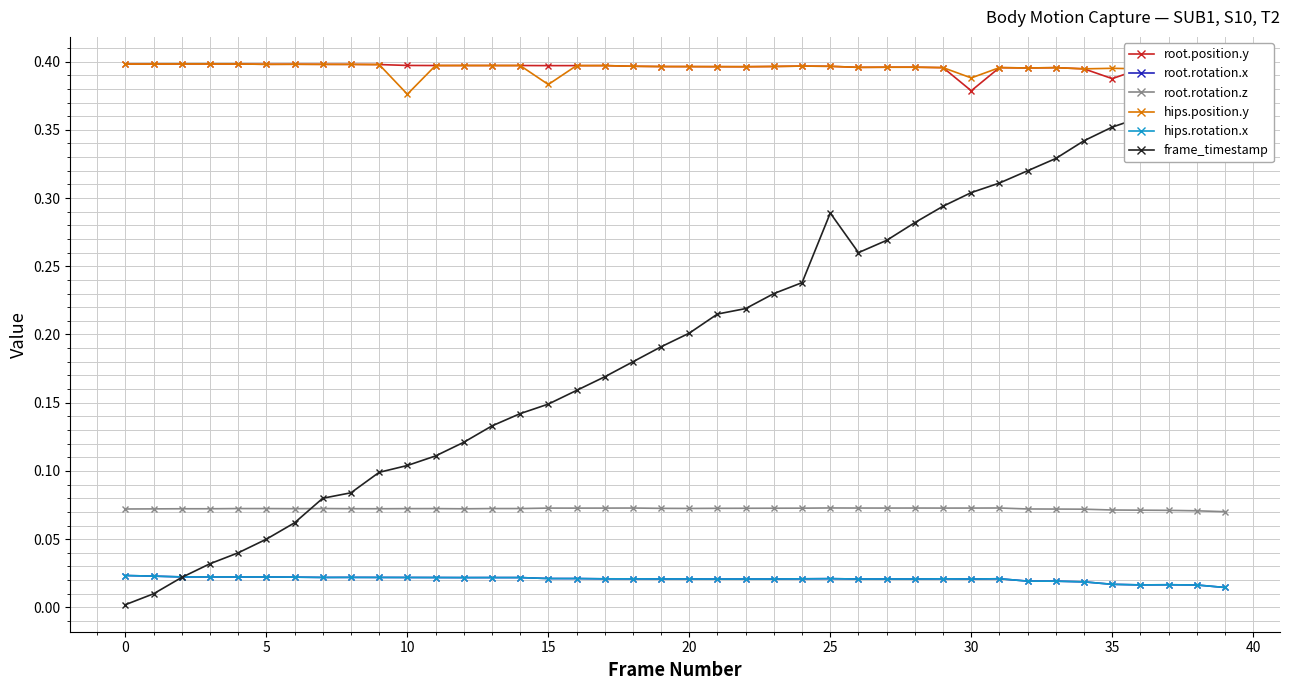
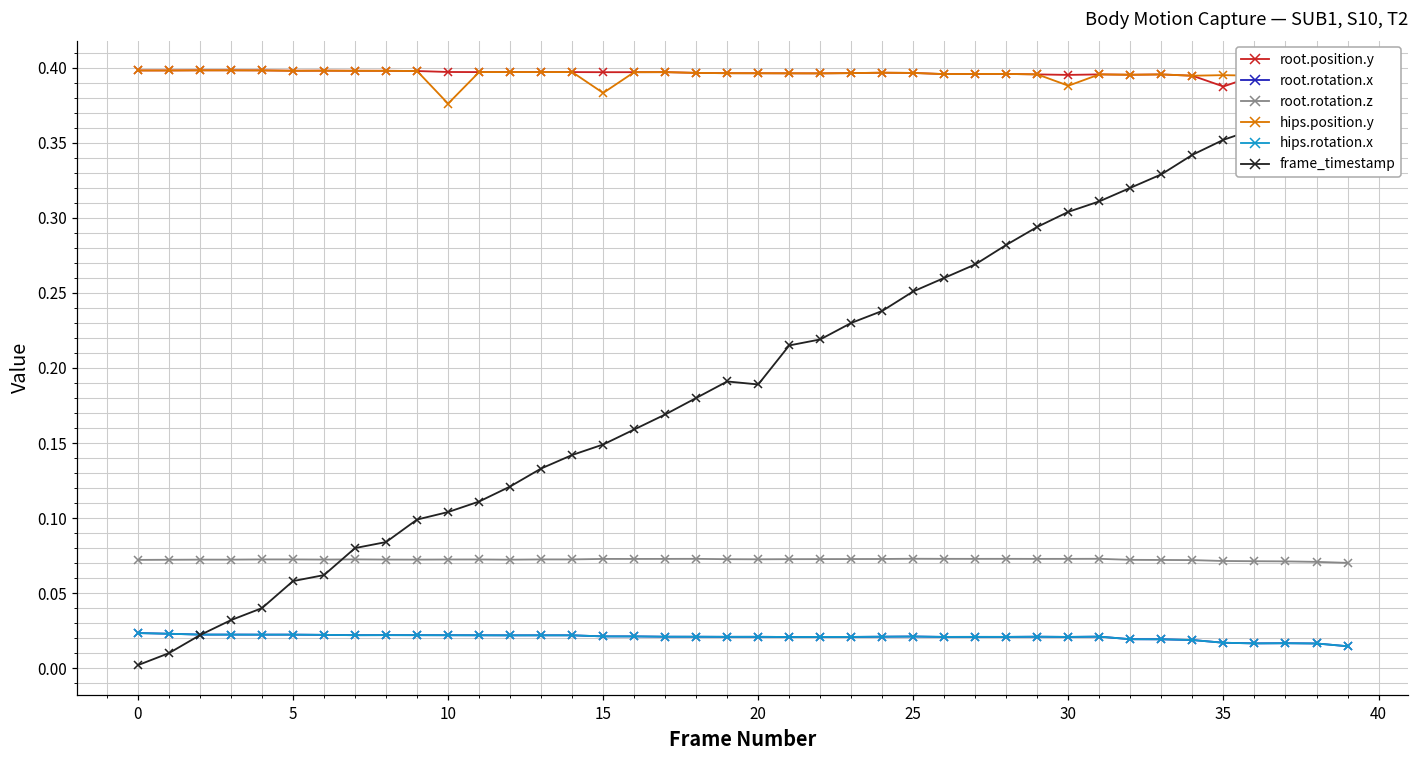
  {
    "root.position.y": {
      "10": 0.397,
      "15": 0.397,
-     "30": 0.379,
+     "30": 0.395,
      "35": 0.387
    },
    "hips.rotation.x": {
      "0": 0.023,
      "5": 0.022,
      "10": 0.022,
      "15": 0.021,
      "20": 0.021,
      "25": 0.021,
      "30": 0.021,
      "35": 0.017
    },
    "root.rotation.z": {
      "0": 0.072,
      "5": 0.072,
      "10": 0.072,
      "15": 0.073,
      "20": 0.073,
      "25": 0.073,
      "30": 0.073,
      "35": 0.071
    },
    "hips.position.y": {
      "10": 0.376,
      "15": 0.383,
      "30": 0.388,
      "35": 0.395
    },
    "frame_timestamp": {
      "0": 0.002,
-     "5": 0.050,
+     "5": 0.058,
      "10": 0.104,
      "15": 0.149,
-     "20": 0.201,
-     "25": 0.289,
+     "20": 0.189,
+     "25": 0.251,
      "30": 0.304,
      "35": 0.352
    }
  }
